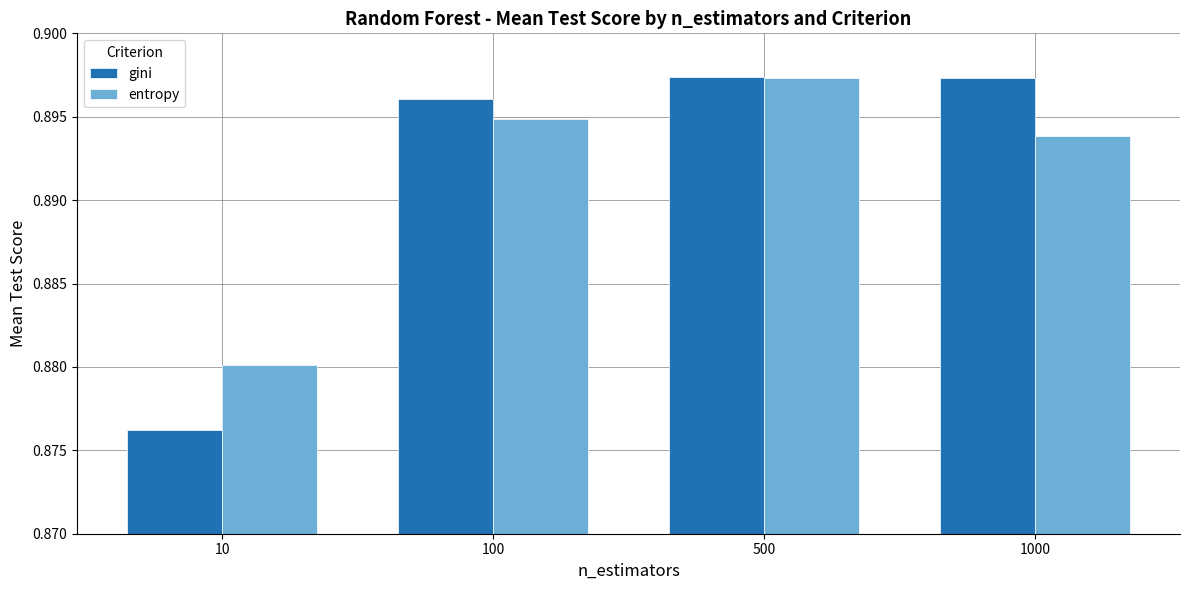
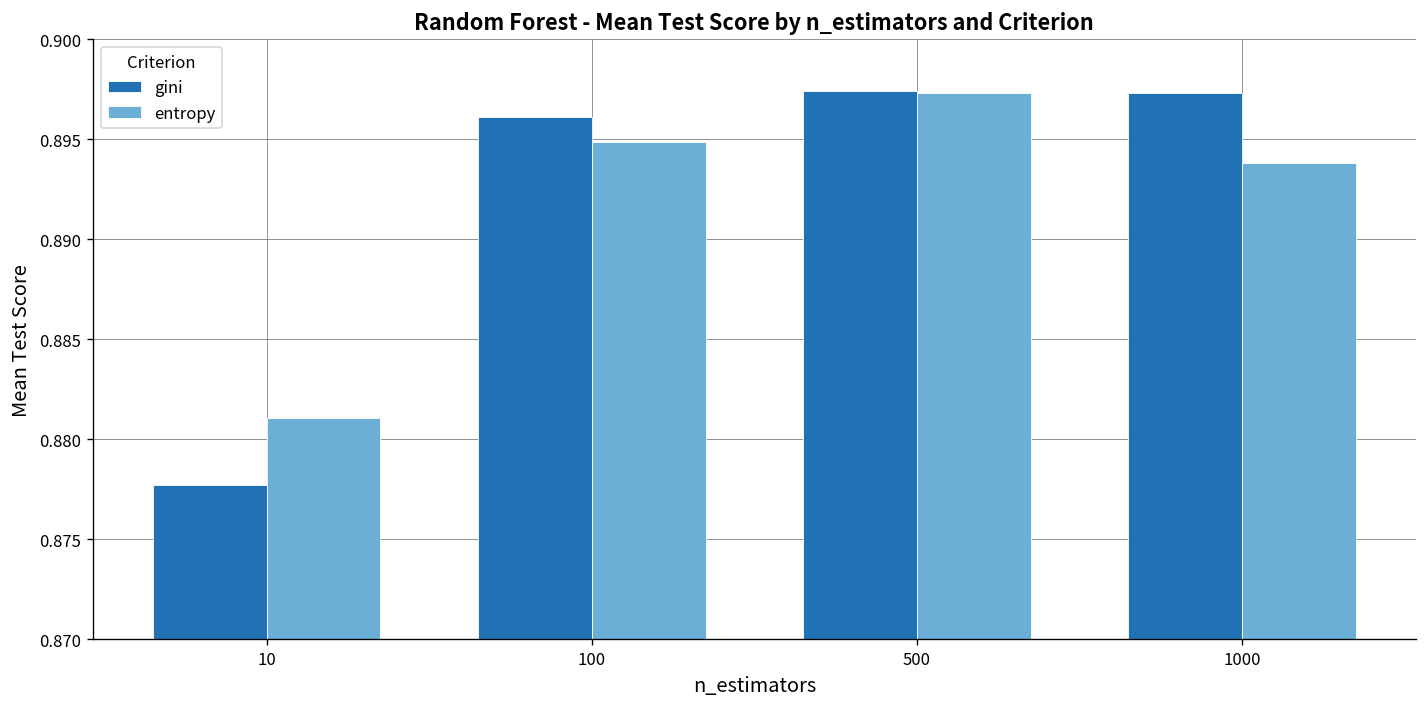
  {
    "gini": {
-     "10": 0.8762,
+     "10": 0.8777,
      "100": 0.8961,
      "500": 0.8974,
      "1000": 0.8973
    },
    "entropy": {
-     "10": 0.8801,
+     "10": 0.8811,
      "100": 0.8949,
      "500": 0.8973,
      "1000": 0.8938
    }
  }
